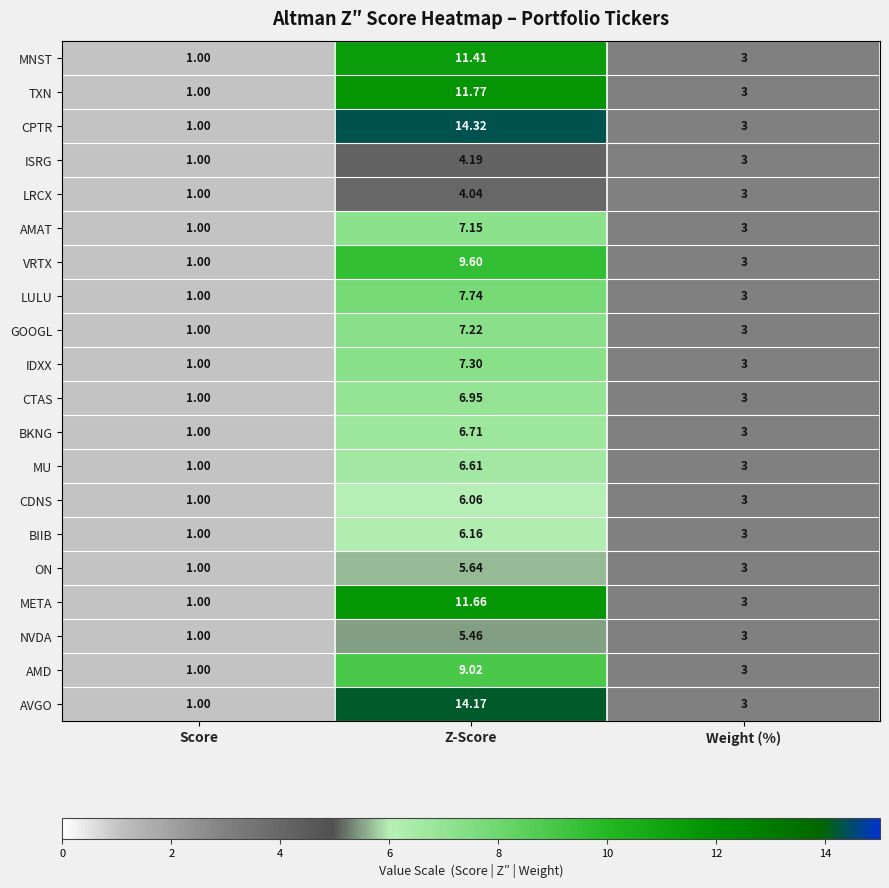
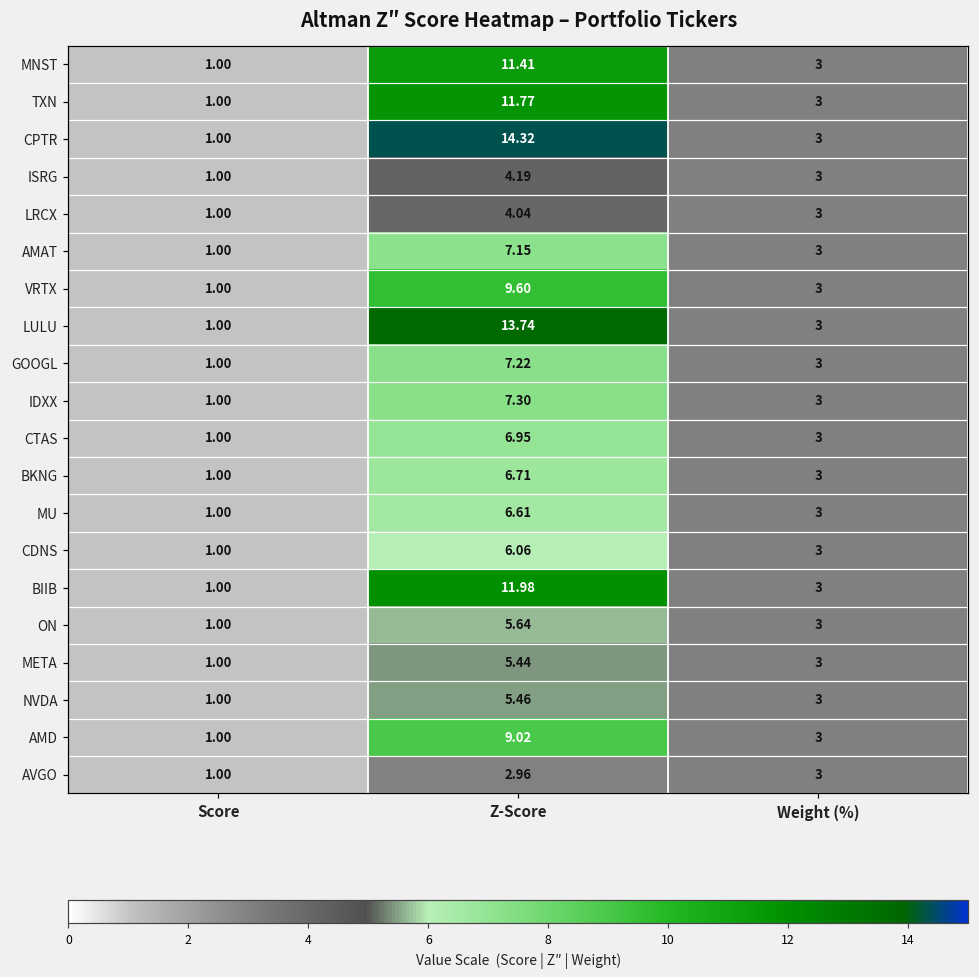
  {
    "MNST": {
      "Score": 1.00,
      "Z-Score": 11.41,
      "Weight (%)": 3
    },
    "TXN": {
      "Score": 1.00,
      "Z-Score": 11.77,
      "Weight (%)": 3
    },
    "CPTR": {
      "Score": 1.00,
      "Z-Score": 14.32,
      "Weight (%)": 3
    },
    "ISRG": {
      "Score": 1.00,
      "Z-Score": 4.19,
      "Weight (%)": 3
    },
    "LRCX": {
      "Score": 1.00,
      "Z-Score": 4.04,
      "Weight (%)": 3
    },
    "AMAT": {
      "Score": 1.00,
      "Z-Score": 7.15,
      "Weight (%)": 3
    },
    "VRTX": {
      "Score": 1.00,
      "Z-Score": 9.60,
      "Weight (%)": 3
    },
    "LULU": {
      "Score": 1.00,
-     "Z-Score": 7.74,
+     "Z-Score": 13.74,
      "Weight (%)": 3
    },
    "GOOGL": {
      "Score": 1.00,
      "Z-Score": 7.22,
      "Weight (%)": 3
    },
    "IDXX": {
      "Score": 1.00,
      "Z-Score": 7.30,
      "Weight (%)": 3
    },
    "CTAS": {
      "Score": 1.00,
      "Z-Score": 6.95,
      "Weight (%)": 3
    },
    "BKNG": {
      "Score": 1.00,
      "Z-Score": 6.71,
      "Weight (%)": 3
    },
    "MU": {
      "Score": 1.00,
      "Z-Score": 6.61,
      "Weight (%)": 3
    },
    "CDNS": {
      "Score": 1.00,
      "Z-Score": 6.06,
      "Weight (%)": 3
    },
    "BIIB": {
      "Score": 1.00,
-     "Z-Score": 6.16,
+     "Z-Score": 11.98,
      "Weight (%)": 3
    },
    "ON": {
      "Score": 1.00,
      "Z-Score": 5.64,
      "Weight (%)": 3
    },
    "META": {
      "Score": 1.00,
-     "Z-Score": 11.66,
+     "Z-Score": 5.44,
      "Weight (%)": 3
    },
    "NVDA": {
      "Score": 1.00,
      "Z-Score": 5.46,
      "Weight (%)": 3
    },
    "AMD": {
      "Score": 1.00,
      "Z-Score": 9.02,
      "Weight (%)": 3
    },
    "AVGO": {
      "Score": 1.00,
-     "Z-Score": 14.17,
+     "Z-Score": 2.96,
      "Weight (%)": 3
    }
  }
